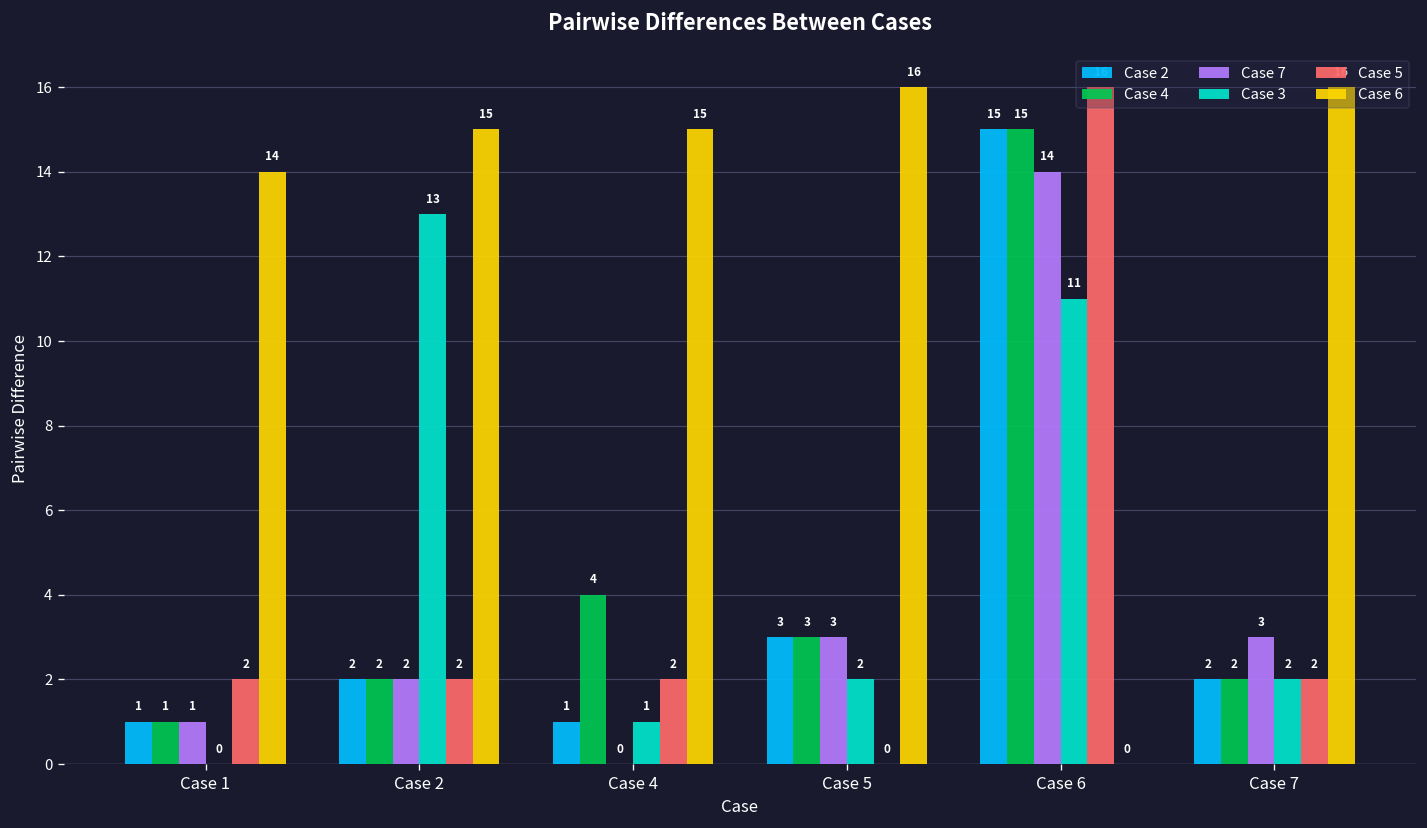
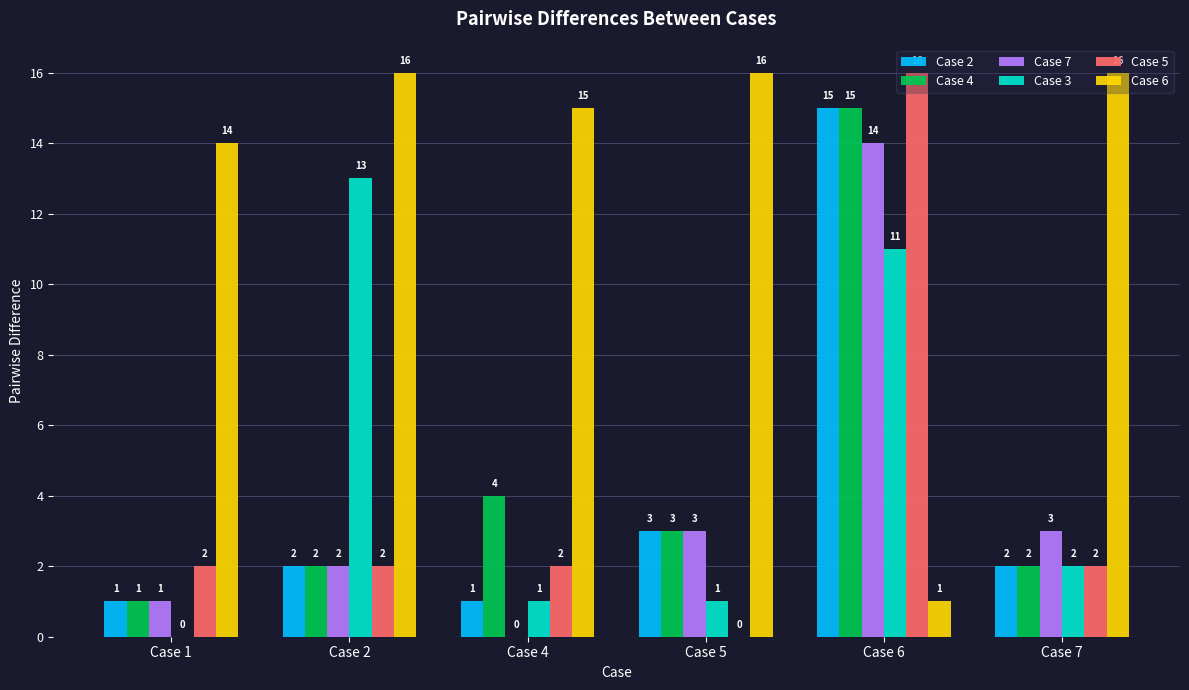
  {
    "Case 2": {
      "Case 1": 1,
      "Case 2": 2,
      "Case 4": 1,
      "Case 5": 3,
      "Case 6": 15,
      "Case 7": 2
    },
    "Case 4": {
      "Case 1": 1,
      "Case 2": 2,
      "Case 4": 4,
      "Case 5": 3,
      "Case 6": 15,
      "Case 7": 2
    },
    "Case 7": {
      "Case 1": 1,
      "Case 2": 2,
      "Case 4": 0,
      "Case 5": 3,
      "Case 6": 14,
      "Case 7": 3
    },
    "Case 3": {
      "Case 1": 0,
      "Case 2": 13,
      "Case 4": 1,
-     "Case 5": 2,
+     "Case 5": 1,
      "Case 6": 11,
      "Case 7": 2
    },
    "Case 5": {
      "Case 1": 2,
      "Case 2": 2,
      "Case 4": 2,
      "Case 5": 0,
      "Case 7": 2
    },
    "Case 6": {
      "Case 1": 14,
-     "Case 2": 15,
+     "Case 2": 16,
      "Case 4": 15,
      "Case 5": 16,
-     "Case 6": 0
+     "Case 6": 1
    }
  }
